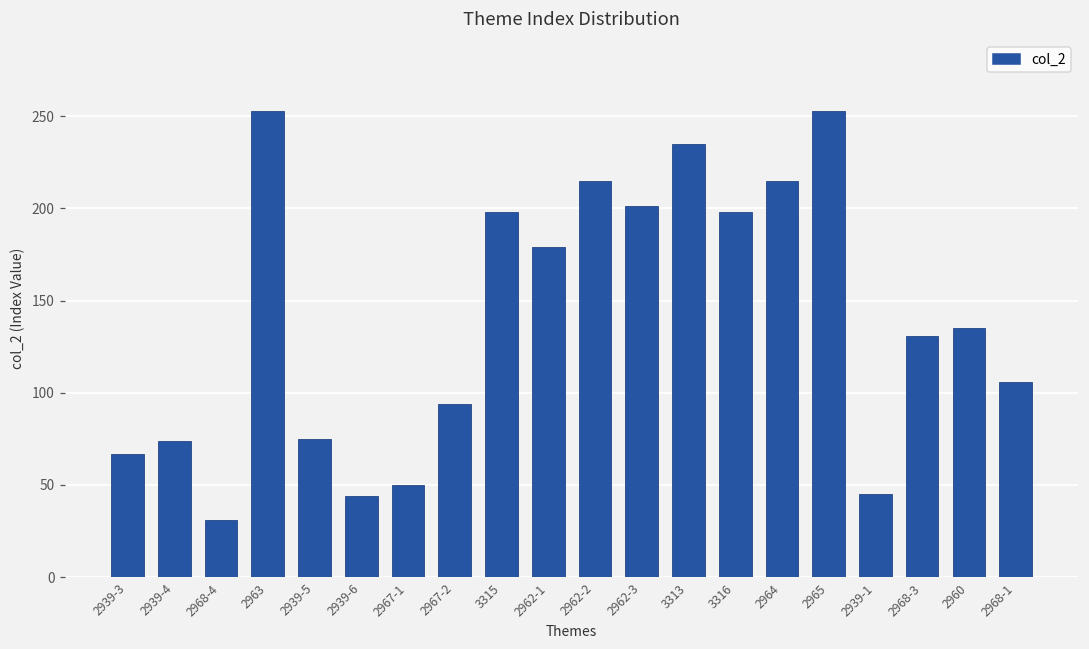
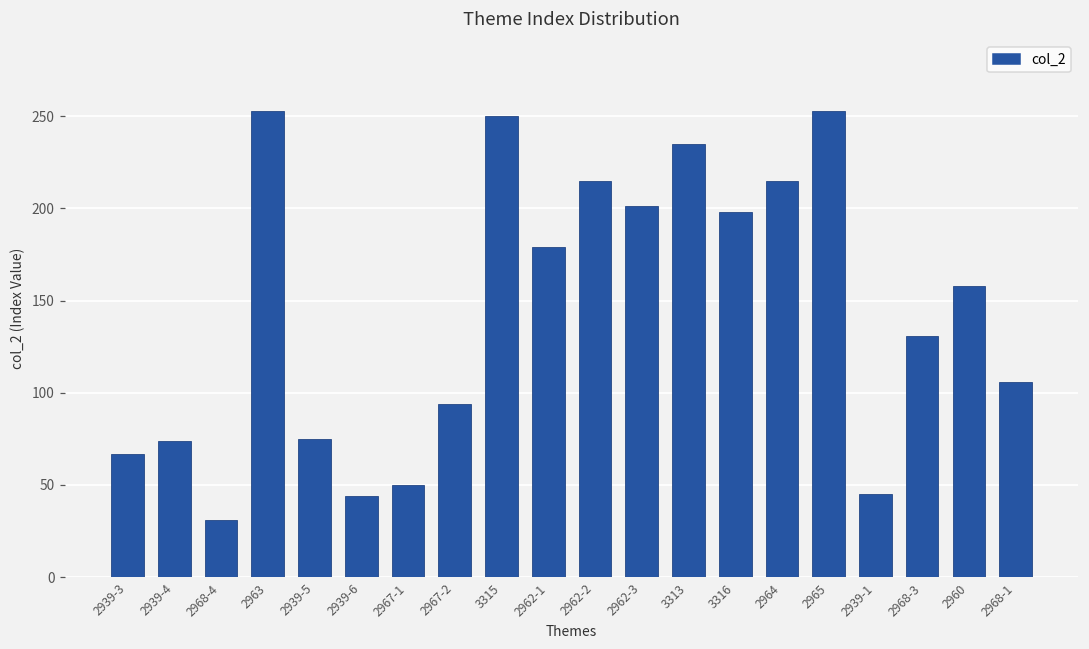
  {
    "2939-3": 67,
    "2939-4": 74,
    "2968-4": 31,
    "2963": 253,
    "2939-5": 75,
    "2939-6": 44,
    "2967-1": 50,
    "2967-2": 94,
-   "3315": 198,
+   "3315": 250,
    "2962-1": 179,
    "2962-2": 215,
    "2962-3": 201,
    "3313": 235,
    "3316": 198,
    "2964": 215,
    "2965": 253,
    "2939-1": 45,
    "2968-3": 131,
-   "2960": 135,
+   "2960": 158,
    "2968-1": 106
  }
